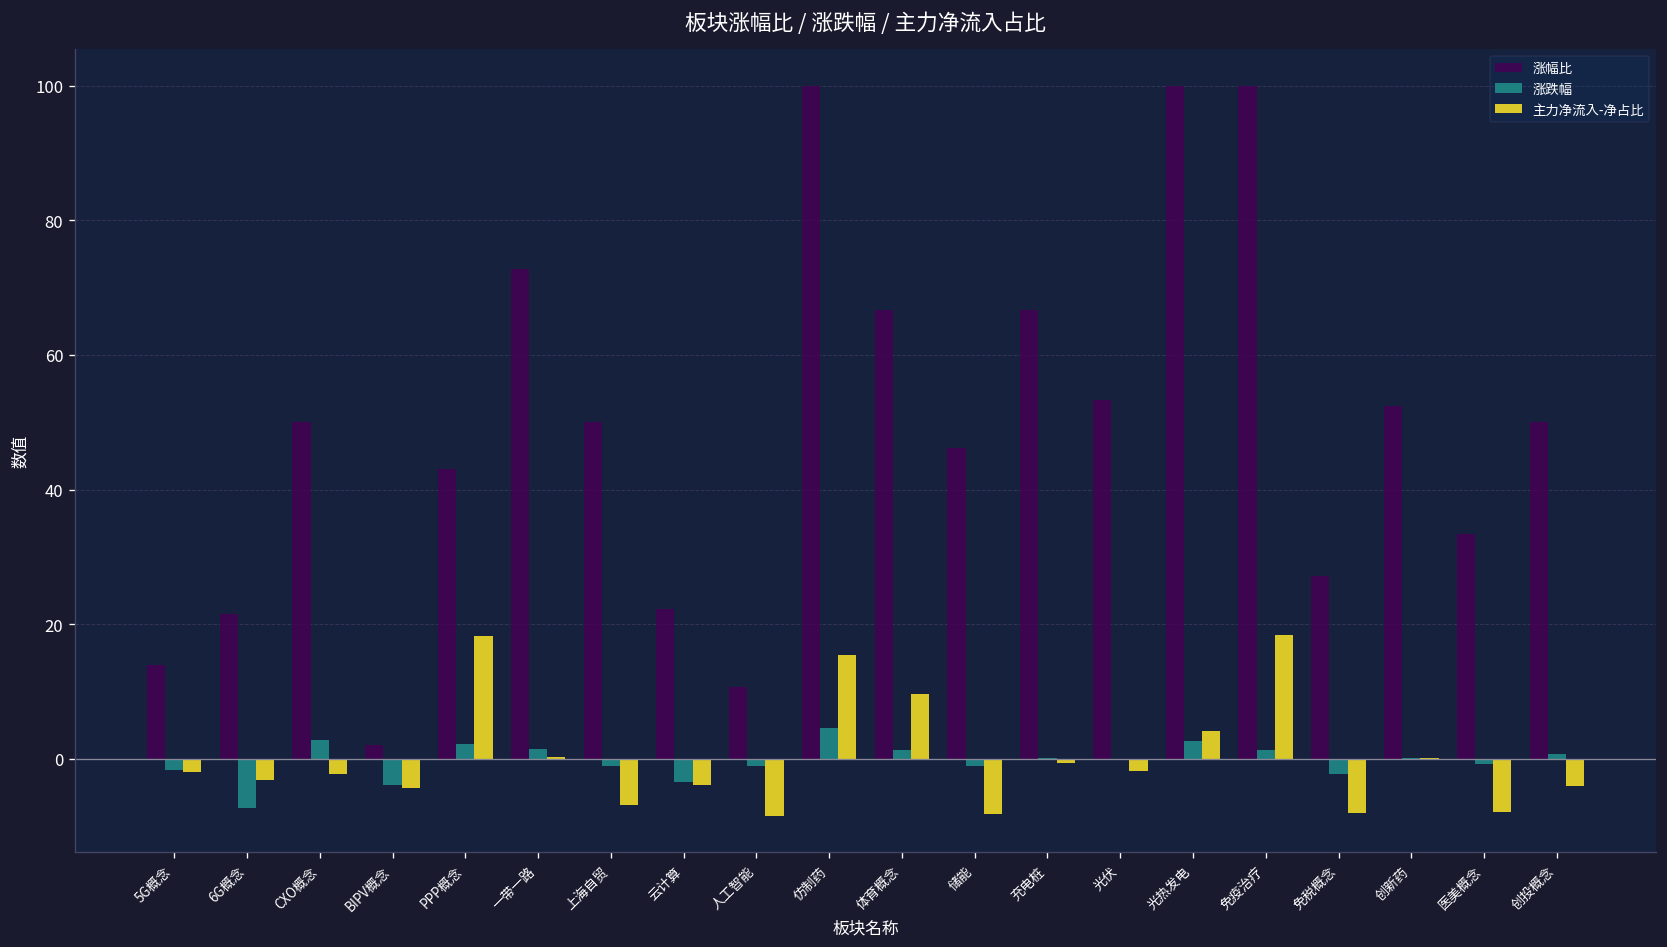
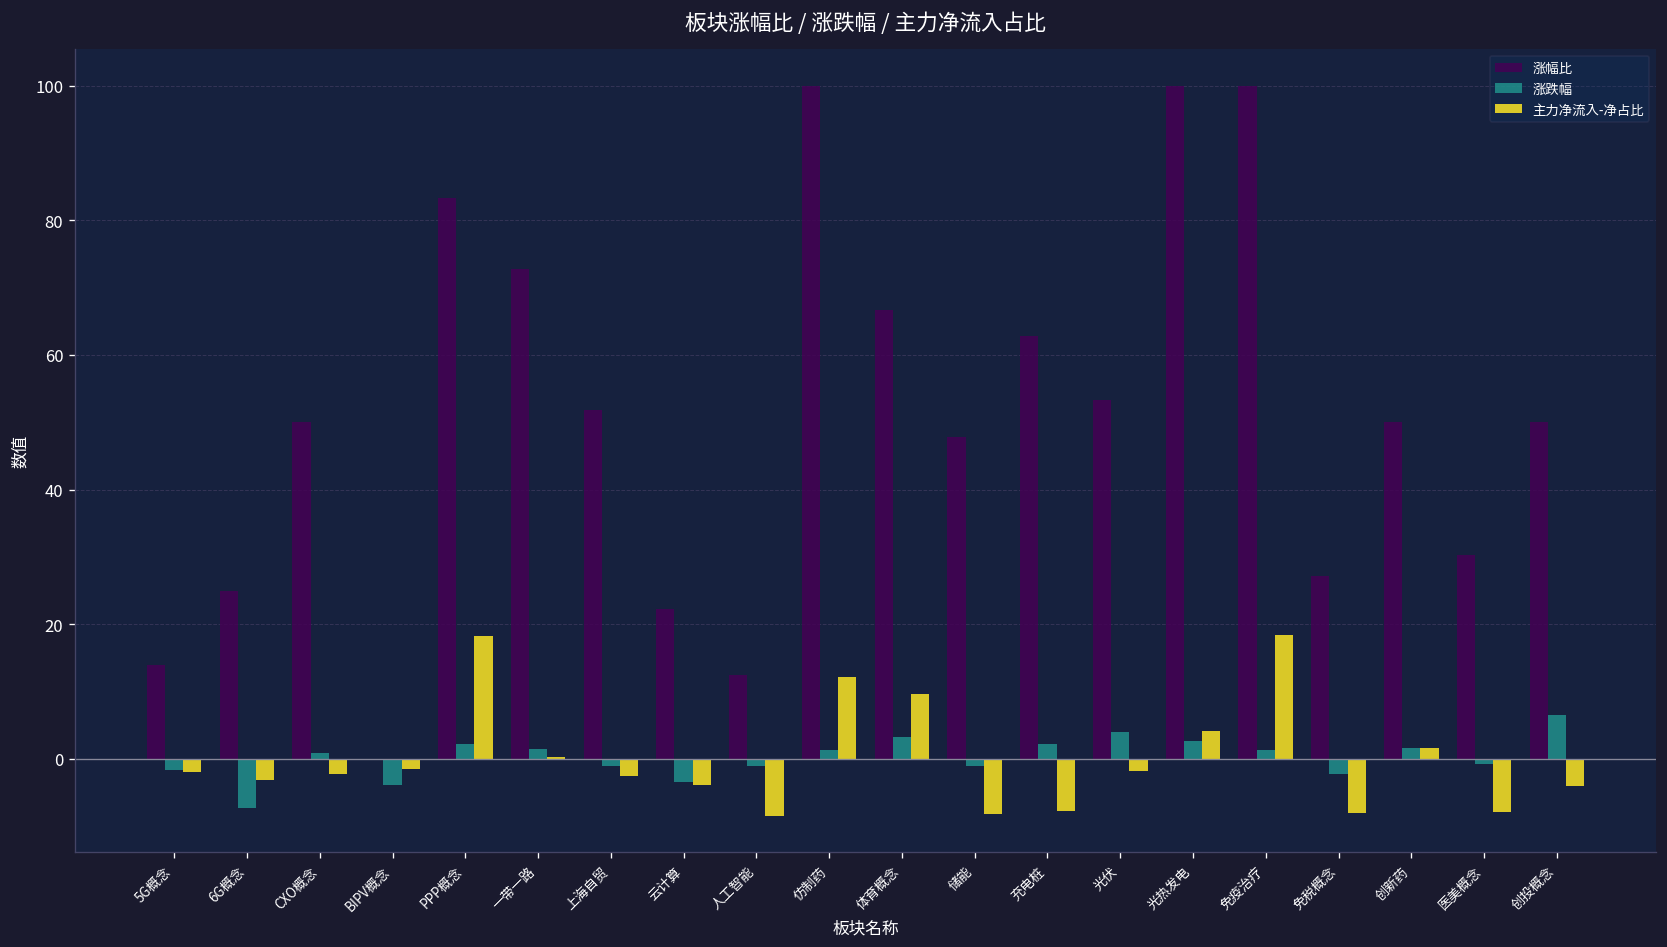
  {
    "涨幅比": {
      "5G概念": 14,
-     "6G概念": 22,
+     "6G概念": 25,
      "CXO概念": 50,
-     "BIPV概念": 2,
-     "PPP概念": 43,
+     "BIPV概念": 0,
+     "PPP概念": 83,
      "一带一路": 73,
-     "上海自贸": 50,
+     "上海自贸": 52,
      "云计算": 22,
-     "人工智能": 11,
+     "人工智能": 13,
      "仿制药": 100,
      "体育概念": 67,
-     "储能": 46,
-     "充电桩": 67,
+     "储能": 48,
+     "充电桩": 63,
      "光伏": 53,
      "光热发电": 100,
      "免疫治疗": 100,
      "免税概念": 27,
-     "创新药": 52,
-     "医美概念": 33,
+     "创新药": 50,
+     "医美概念": 30,
      "创投概念": 50
    },
    "涨跌幅": {
      "5G概念": -2,
      "6G概念": -7,
-     "CXO概念": 3,
+     "CXO概念": 1,
      "BIPV概念": -4,
      "PPP概念": 2,
      "一带一路": 1,
      "上海自贸": -1,
      "云计算": -3,
      "人工智能": -1,
-     "仿制药": 5,
-     "体育概念": 1,
+     "仿制药": 1,
+     "体育概念": 3,
      "储能": -1,
-     "充电桩": 0,
-     "光伏": 0,
+     "充电桩": 2,
+     "光伏": 4,
      "光热发电": 3,
      "免疫治疗": 1,
      "免税概念": -2,
-     "创新药": 0,
+     "创新药": 2,
      "医美概念": -1,
-     "创投概念": 1
+     "创投概念": 6
    },
    "主力净流入-净占比": {
      "5G概念": -2,
      "6G概念": -3,
      "CXO概念": -2,
-     "BIPV概念": -4,
+     "BIPV概念": -2,
      "PPP概念": 18,
-     "上海自贸": -7,
+     "上海自贸": -3,
      "云计算": -4,
      "人工智能": -8,
-     "仿制药": 15,
+     "仿制药": 12,
      "体育概念": 10,
      "储能": -8,
-     "充电桩": -1,
+     "充电桩": -8,
      "光伏": -2,
      "光热发电": 4,
      "免疫治疗": 18,
      "免税概念": -8,
-     "创新药": 0,
+     "创新药": 2,
      "医美概念": -8,
      "创投概念": -4
    }
  }
